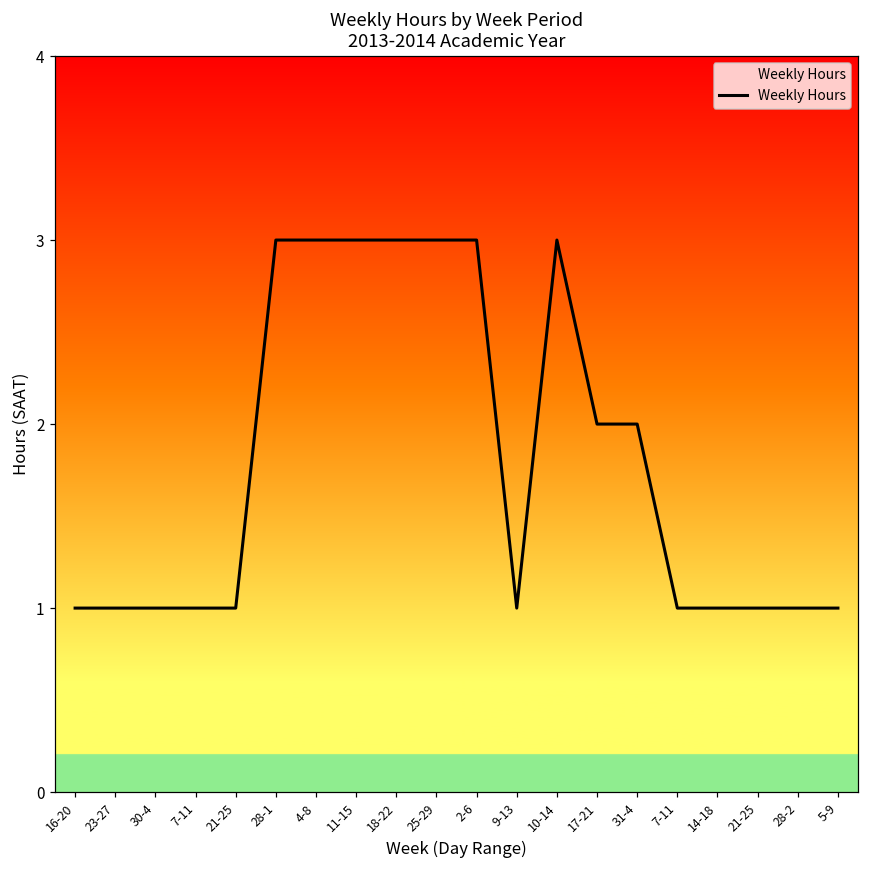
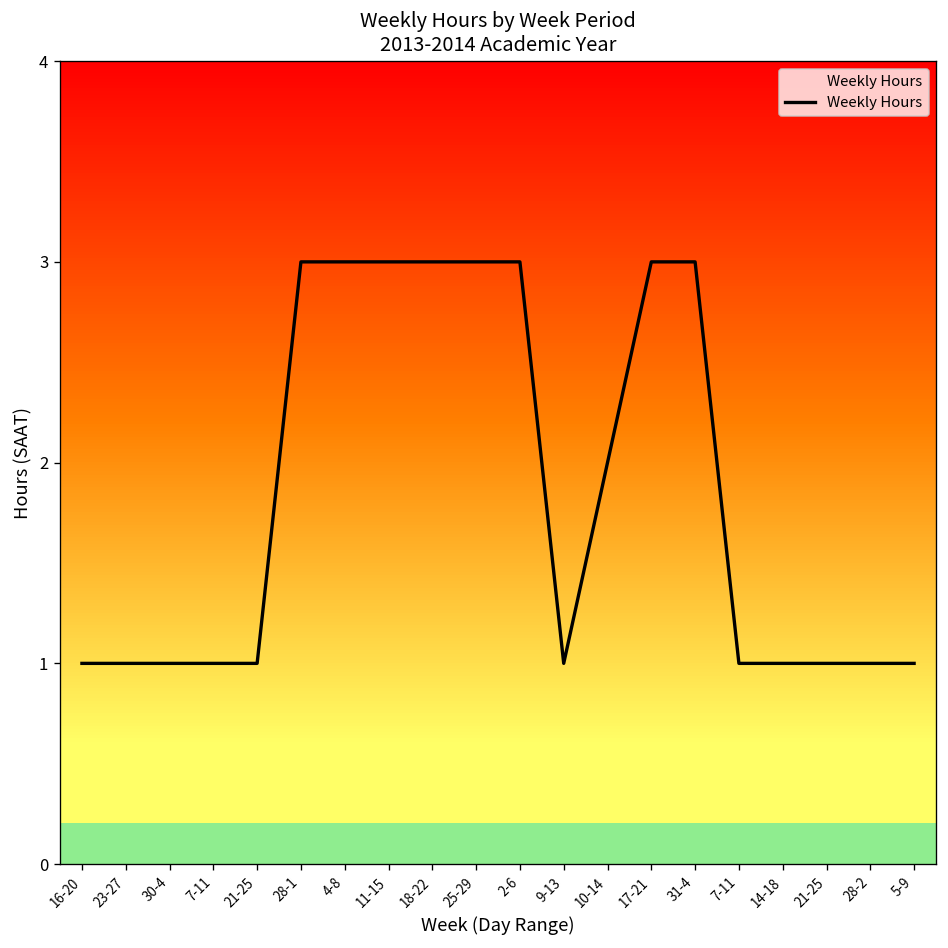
  {
    "16-20": 1,
    "23-27": 1,
    "30-4": 1,
    "28-1": 3,
    "4-8": 3,
    "11-15": 3,
    "18-22": 3,
    "25-29": 3,
    "2-6": 3,
    "9-13": 1,
-   "10-14": 3,
-   "17-21": 2,
-   "31-4": 2,
+   "10-14": 2,
+   "17-21": 3,
+   "31-4": 3,
    "14-18": 1,
    "28-2": 1,
    "5-9": 1
  }
